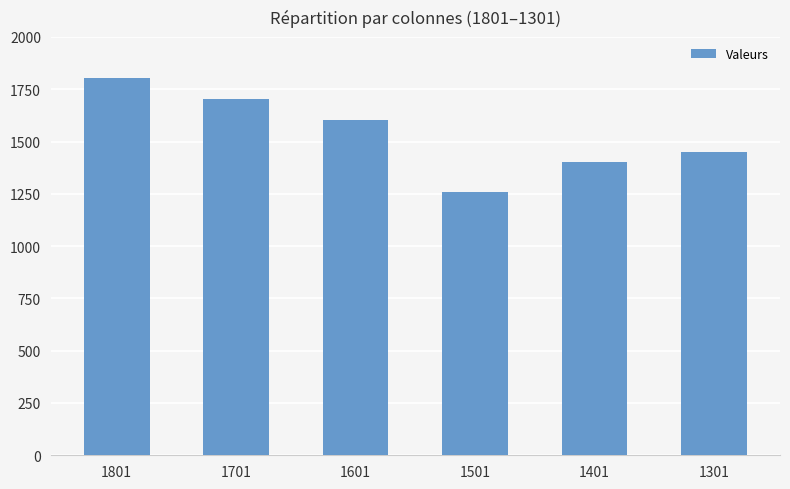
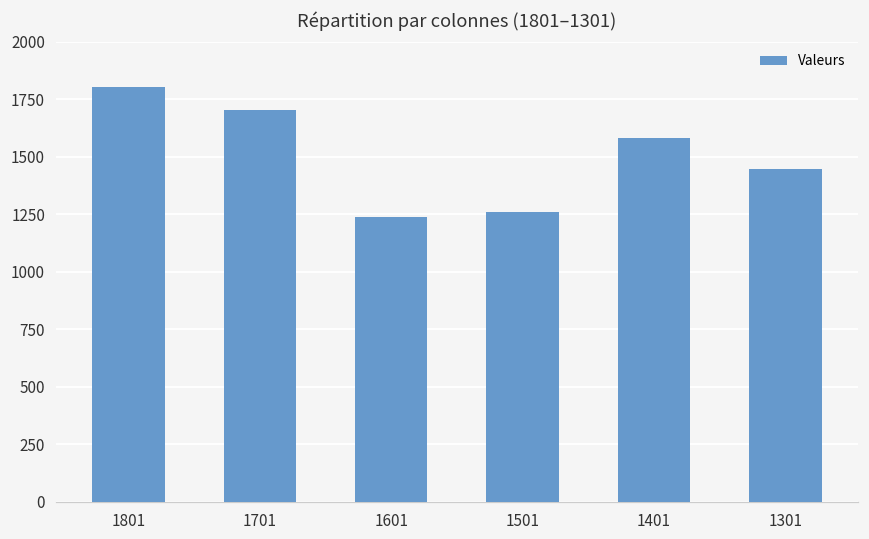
  {
    "1801": 1800,
    "1701": 1700,
-   "1601": 1600,
+   "1601": 1240,
    "1501": 1260,
-   "1401": 1400,
+   "1401": 1580,
    "1301": 1450
  }
